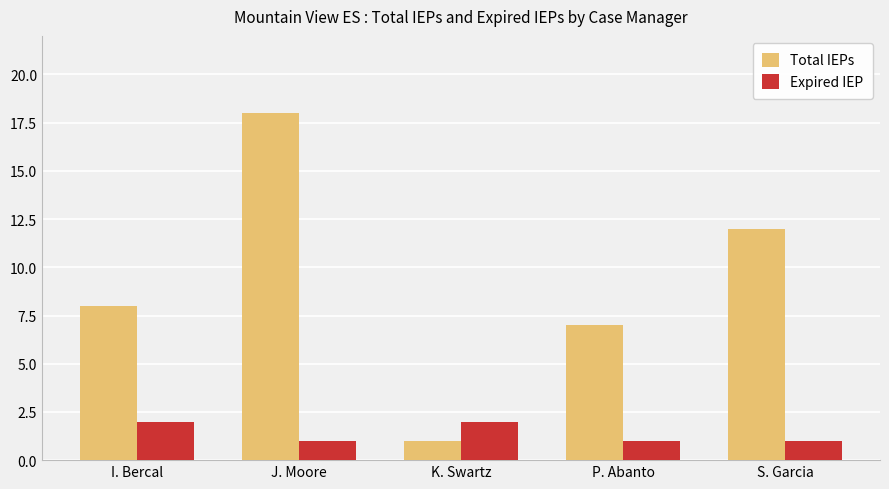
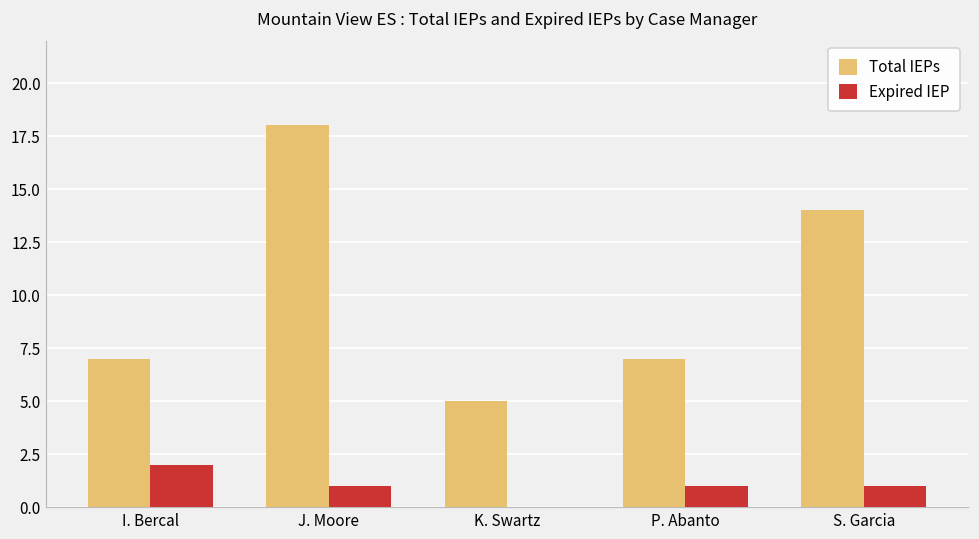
  {
    "Total IEPs": {
-     "I. Bercal": 8,
+     "I. Bercal": 7,
      "J. Moore": 18,
-     "K. Swartz": 1,
+     "K. Swartz": 5,
      "P. Abanto": 7,
-     "S. Garcia": 12
+     "S. Garcia": 14
    },
    "Expired IEP": {
      "I. Bercal": 2,
      "J. Moore": 1,
-     "K. Swartz": 2,
+     "K. Swartz": 0,
      "P. Abanto": 1,
      "S. Garcia": 1
    }
  }
